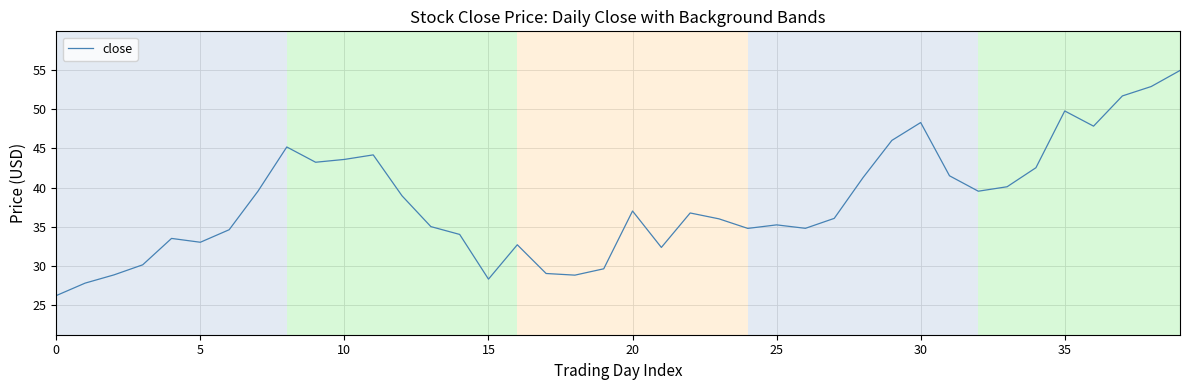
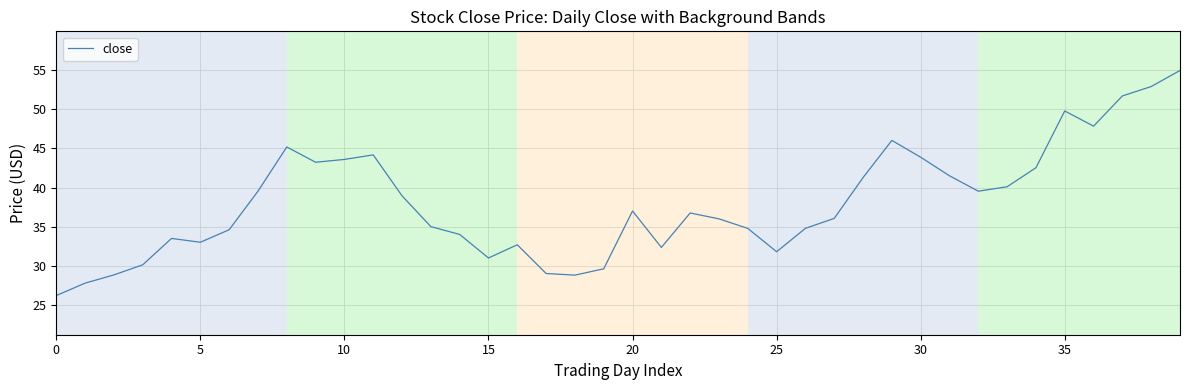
  {
    "0": 26,
    "5": 33,
    "10": 44,
-   "15": 28,
+   "15": 31,
    "20": 37,
-   "25": 35,
-   "30": 48,
+   "25": 32,
+   "30": 44,
    "35": 50
  }
